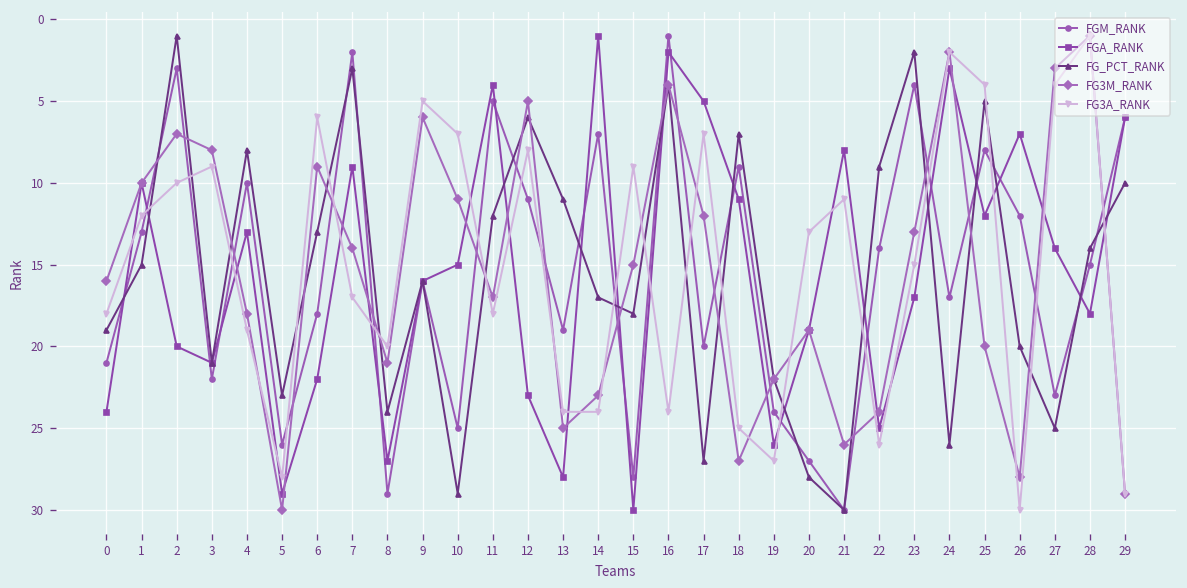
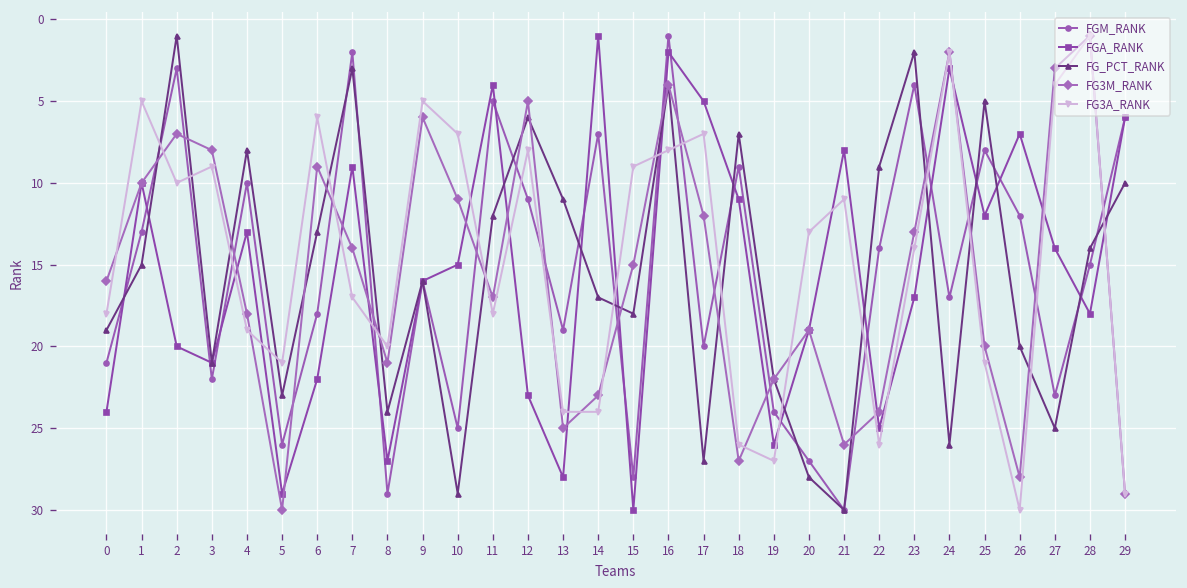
  {
    "FG3A_RANK": {
      "0": 18,
-     "1": 12,
+     "1": 5,
      "2": 10,
      "3": 9,
      "4": 19,
-     "5": 28,
+     "5": 21,
      "6": 6,
      "7": 17,
      "8": 20,
      "9": 5,
      "10": 7,
      "11": 18,
      "12": 8,
      "13": 24,
      "14": 24,
      "15": 9,
-     "16": 24,
+     "16": 8,
      "17": 7,
-     "18": 25,
+     "18": 26,
      "19": 27,
      "20": 13,
      "21": 11,
      "22": 26,
-     "23": 15,
-     "25": 4,
+     "23": 14,
+     "25": 21,
      "26": 30
    }
  }
